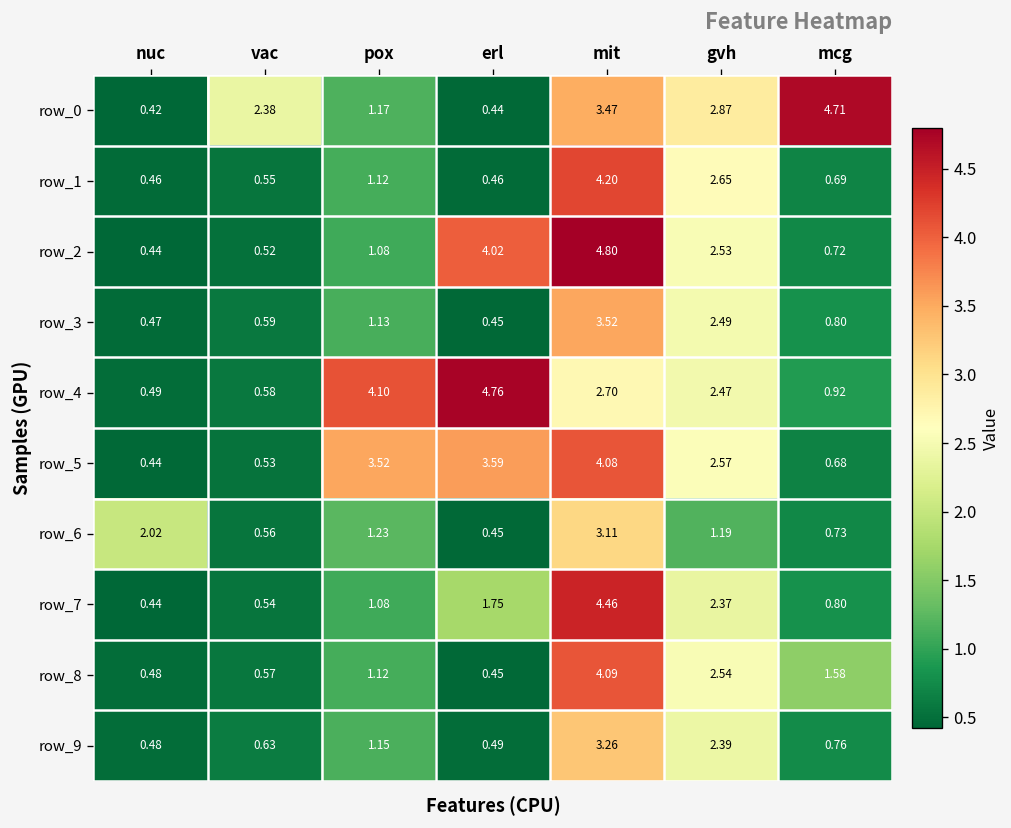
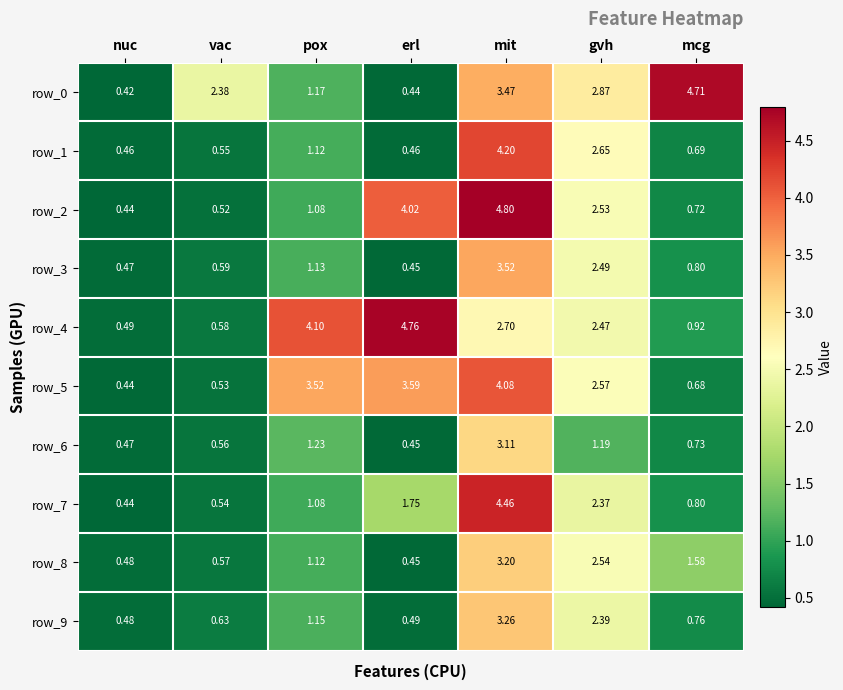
  {
    "row_0": {
      "nuc": 0.42,
      "vac": 2.38,
      "pox": 1.17,
      "erl": 0.44,
      "mit": 3.47,
      "gvh": 2.87,
      "mcg": 4.71
    },
    "row_1": {
      "nuc": 0.46,
      "vac": 0.55,
      "pox": 1.12,
      "erl": 0.46,
      "mit": 4.20,
      "gvh": 2.65,
      "mcg": 0.69
    },
    "row_2": {
      "nuc": 0.44,
      "vac": 0.52,
      "pox": 1.08,
      "erl": 4.02,
      "mit": 4.80,
      "gvh": 2.53,
      "mcg": 0.72
    },
    "row_3": {
      "nuc": 0.47,
      "vac": 0.59,
      "pox": 1.13,
      "erl": 0.45,
      "mit": 3.52,
      "gvh": 2.49,
      "mcg": 0.80
    },
    "row_4": {
      "nuc": 0.49,
      "vac": 0.58,
      "pox": 4.10,
      "erl": 4.76,
      "mit": 2.70,
      "gvh": 2.47,
      "mcg": 0.92
    },
    "row_5": {
      "nuc": 0.44,
      "vac": 0.53,
      "pox": 3.52,
      "erl": 3.59,
      "mit": 4.08,
      "gvh": 2.57,
      "mcg": 0.68
    },
    "row_6": {
-     "nuc": 2.02,
+     "nuc": 0.47,
      "vac": 0.56,
      "pox": 1.23,
      "erl": 0.45,
      "mit": 3.11,
      "gvh": 1.19,
      "mcg": 0.73
    },
    "row_7": {
      "nuc": 0.44,
      "vac": 0.54,
      "pox": 1.08,
      "erl": 1.75,
      "mit": 4.46,
      "gvh": 2.37,
      "mcg": 0.80
    },
    "row_8": {
      "nuc": 0.48,
      "vac": 0.57,
      "pox": 1.12,
      "erl": 0.45,
-     "mit": 4.09,
+     "mit": 3.20,
      "gvh": 2.54,
      "mcg": 1.58
    },
    "row_9": {
      "nuc": 0.48,
      "vac": 0.63,
      "pox": 1.15,
      "erl": 0.49,
      "mit": 3.26,
      "gvh": 2.39,
      "mcg": 0.76
    }
  }
